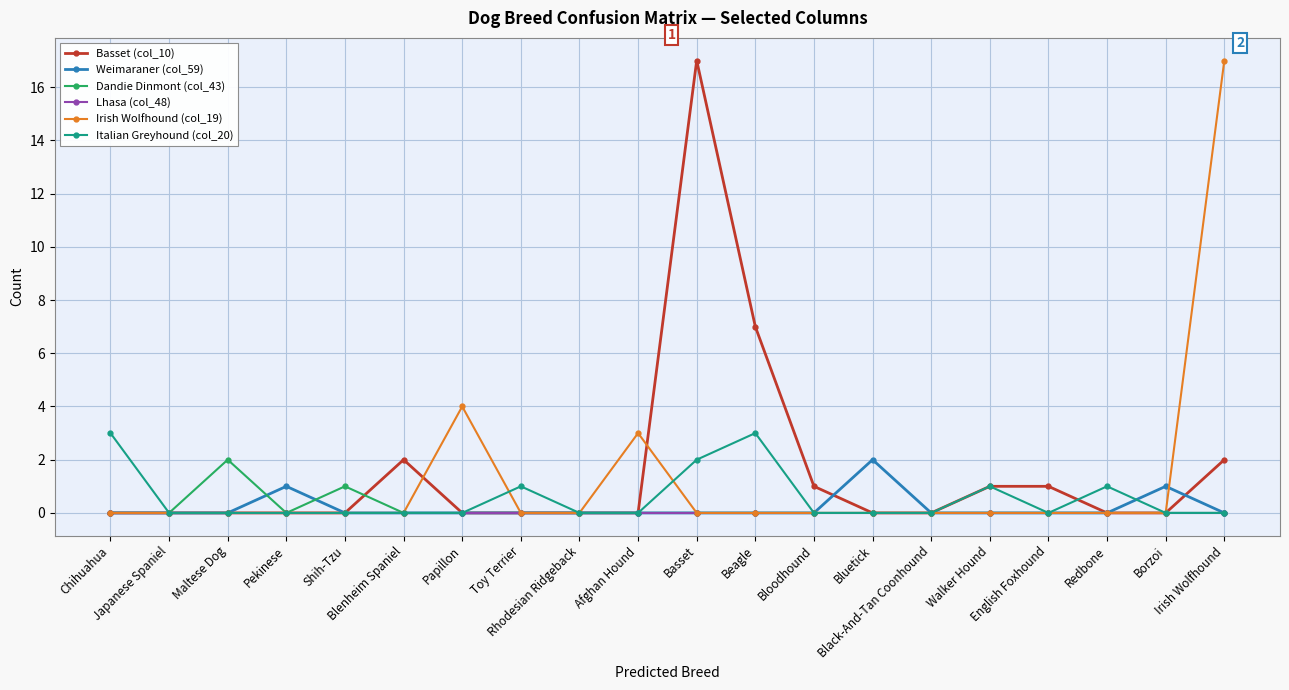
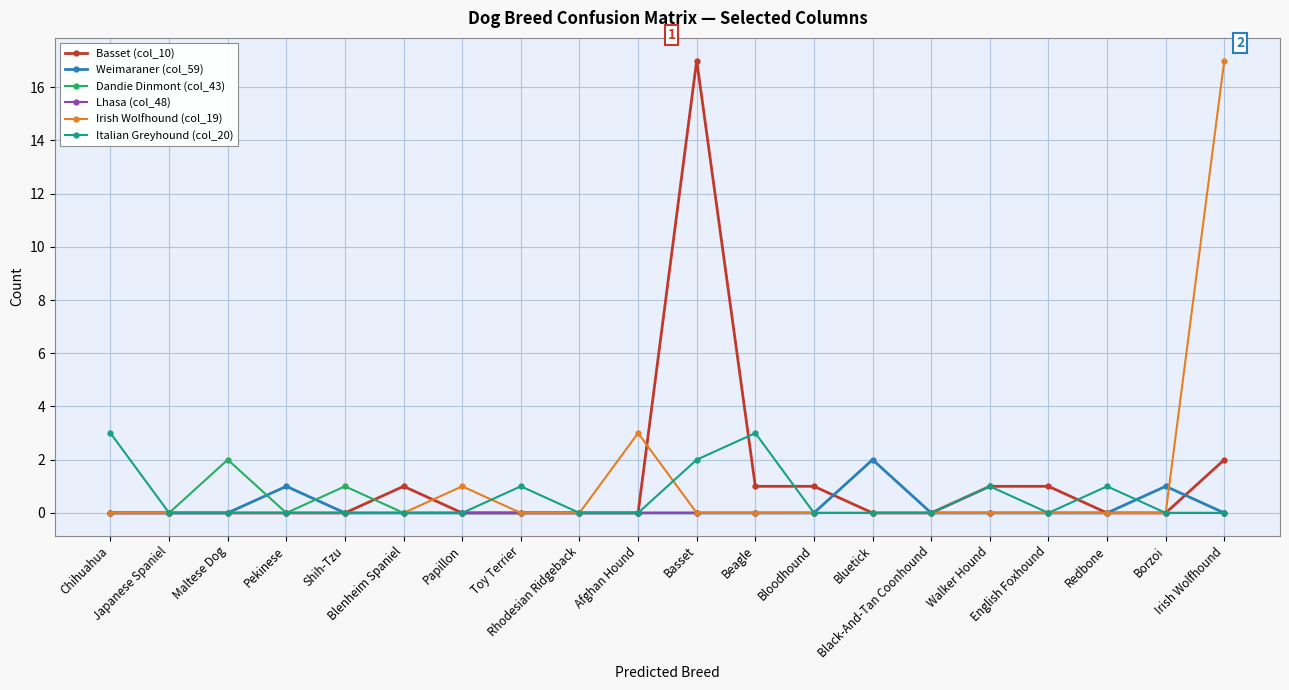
  {
    "Basset (col_10)": {
-     "Blenheim Spaniel": 2,
+     "Blenheim Spaniel": 1,
      "Basset": 17,
-     "Beagle": 7,
+     "Beagle": 1,
      "Bloodhound": 1,
      "English Foxhound": 1,
      "Irish Wolfhound": 2
    },
    "Weimaraner (col_59)": {
      "Pekinese": 1,
      "Bluetick": 2,
      "Borzoi": 1
    },
    "Irish Wolfhound (col_19)": {
-     "Papillon": 4,
+     "Papillon": 1,
      "Afghan Hound": 3
    }
  }
